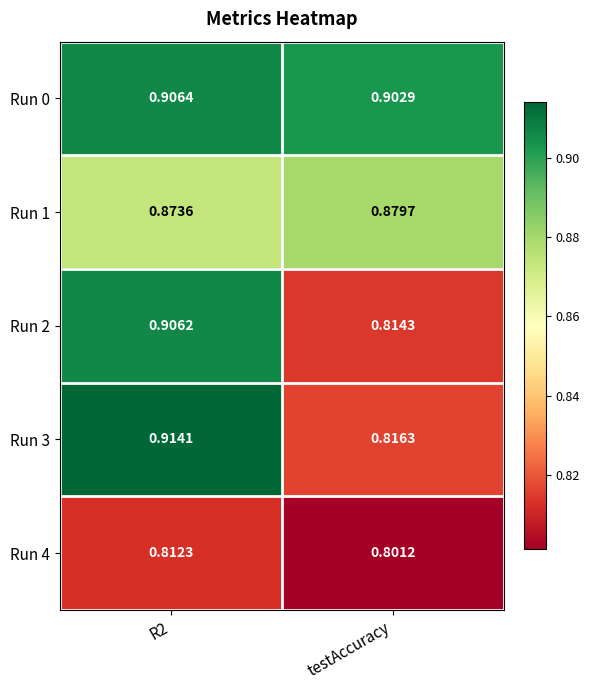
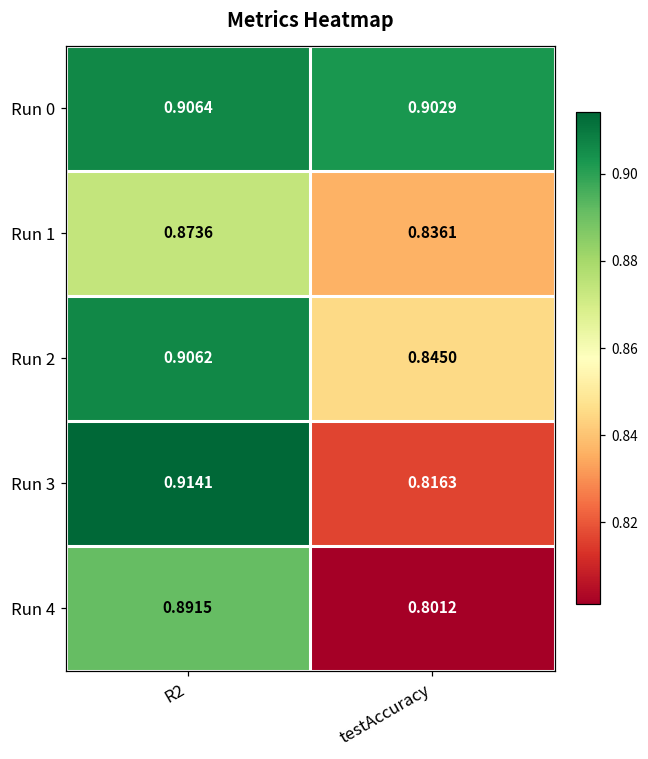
  {
    "Run 0": {
      "R2": 0.9064,
      "testAccuracy": 0.9029
    },
    "Run 1": {
      "R2": 0.8736,
-     "testAccuracy": 0.8797
+     "testAccuracy": 0.8361
    },
    "Run 2": {
      "R2": 0.9062,
-     "testAccuracy": 0.8143
+     "testAccuracy": 0.8450
    },
    "Run 3": {
      "R2": 0.9141,
      "testAccuracy": 0.8163
    },
    "Run 4": {
-     "R2": 0.8123,
+     "R2": 0.8915,
      "testAccuracy": 0.8012
    }
  }
